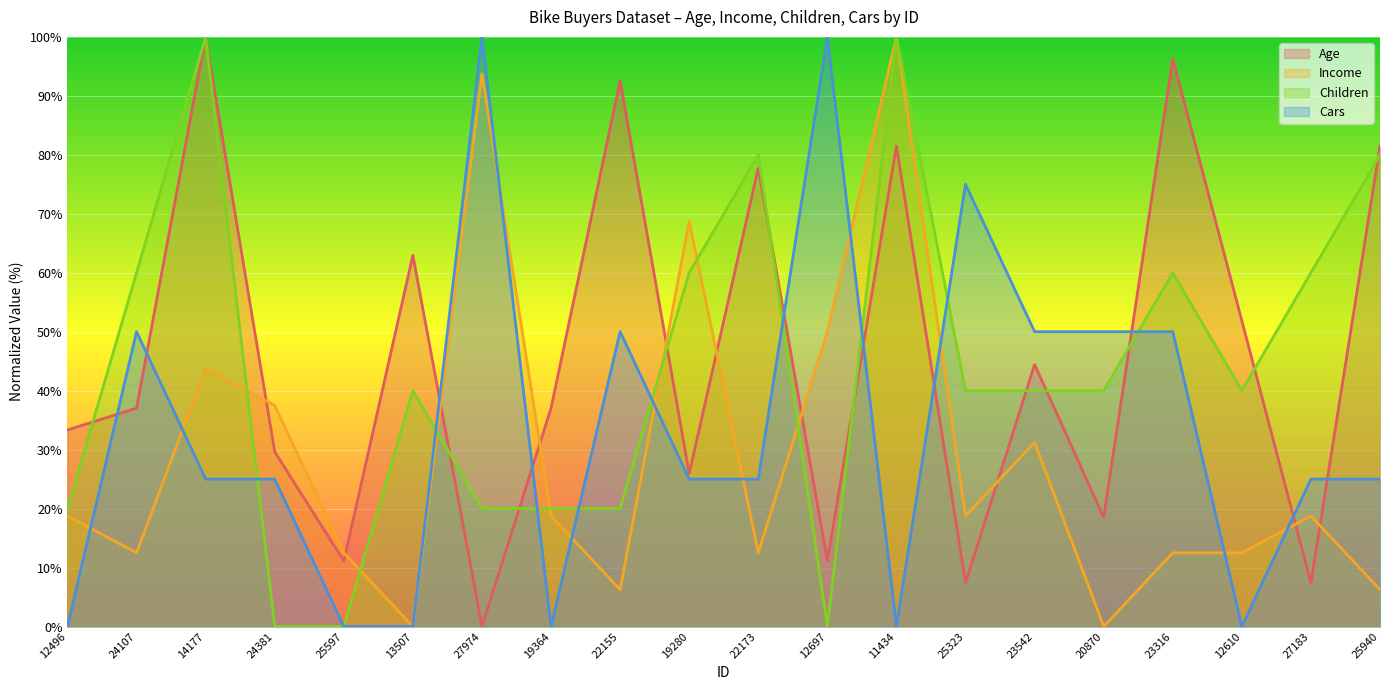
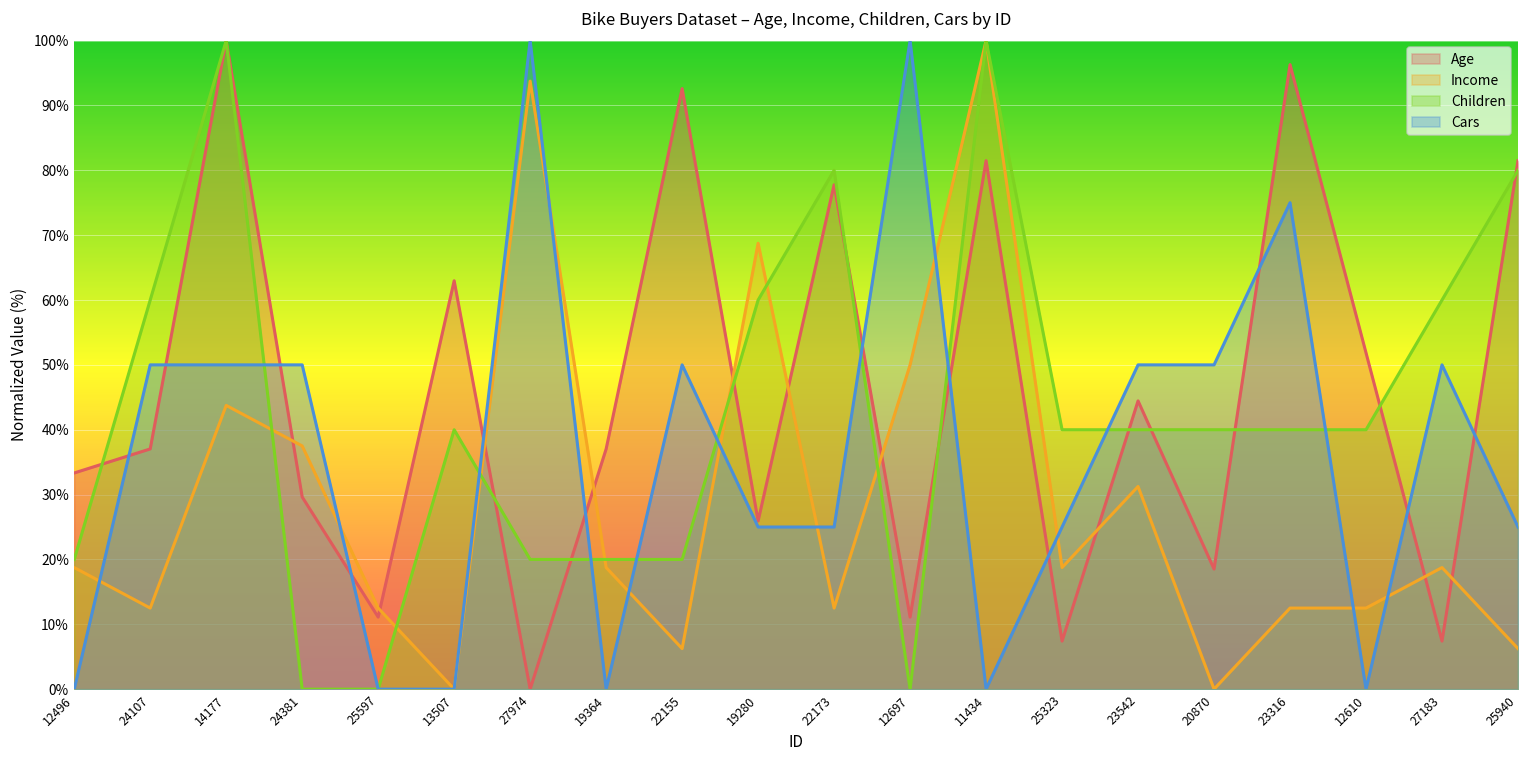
  {
    "Children": {
      "12496": "20%",
      "24107": "60%",
      "24381": "0%",
      "13507": "40%",
      "27974": "20%",
      "19364": "20%",
      "22155": "20%",
      "19280": "60%",
      "22173": "80%",
      "12697": "0%",
      "25323": "40%",
      "23542": "40%",
      "20870": "40%",
-     "23316": "60%",
+     "23316": "40%",
      "12610": "40%",
      "27183": "60%",
      "25940": "80%"
    },
    "Cars": {
      "12496": "0%",
      "24107": "50%",
-     "14177": "25%",
-     "24381": "25%",
+     "14177": "50%",
+     "24381": "50%",
      "27974": "100%",
      "19364": "0%",
      "22155": "50%",
      "19280": "25%",
      "22173": "25%",
      "12697": "100%",
      "11434": "0%",
-     "25323": "75%",
+     "25323": "25%",
      "23542": "50%",
      "20870": "50%",
-     "23316": "50%",
+     "23316": "75%",
      "12610": "0%",
-     "27183": "25%",
+     "27183": "50%",
      "25940": "25%"
    }
  }
